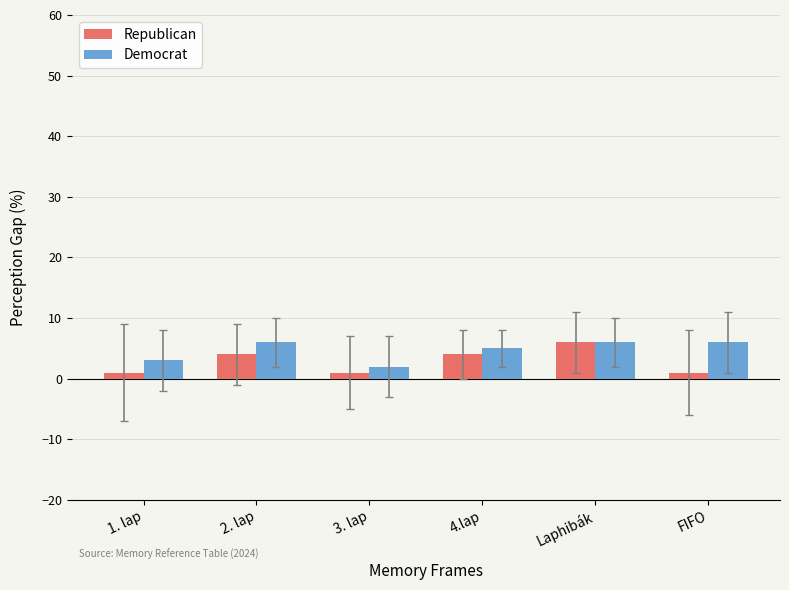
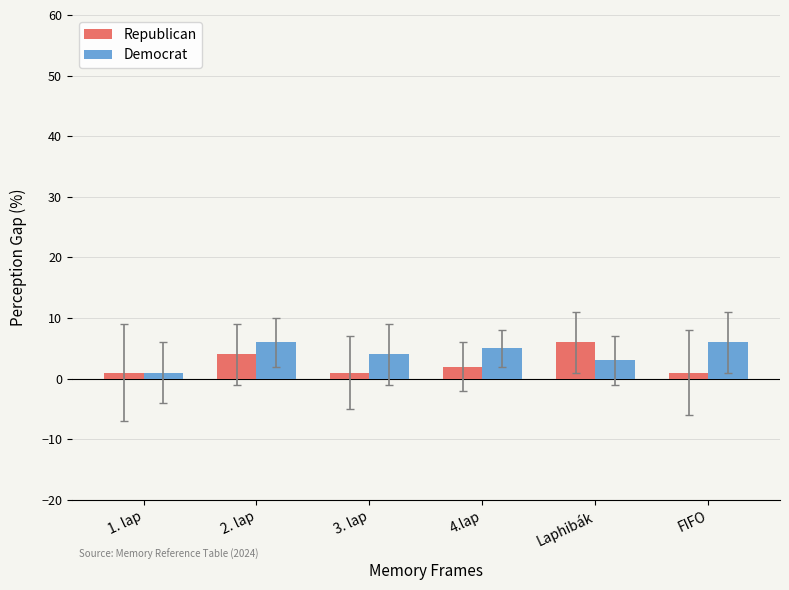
  {
    "Republican": {
      "1. lap": 1,
      "2. lap": 4,
      "3. lap": 1,
-     "4.lap": 4,
+     "4.lap": 2,
      "Laphibák": 6,
      "FIFO": 1
    },
    "Democrat": {
-     "1. lap": 3,
+     "1. lap": 1,
      "2. lap": 6,
-     "3. lap": 2,
+     "3. lap": 4,
      "4.lap": 5,
-     "Laphibák": 6,
+     "Laphibák": 3,
      "FIFO": 6
    }
  }
